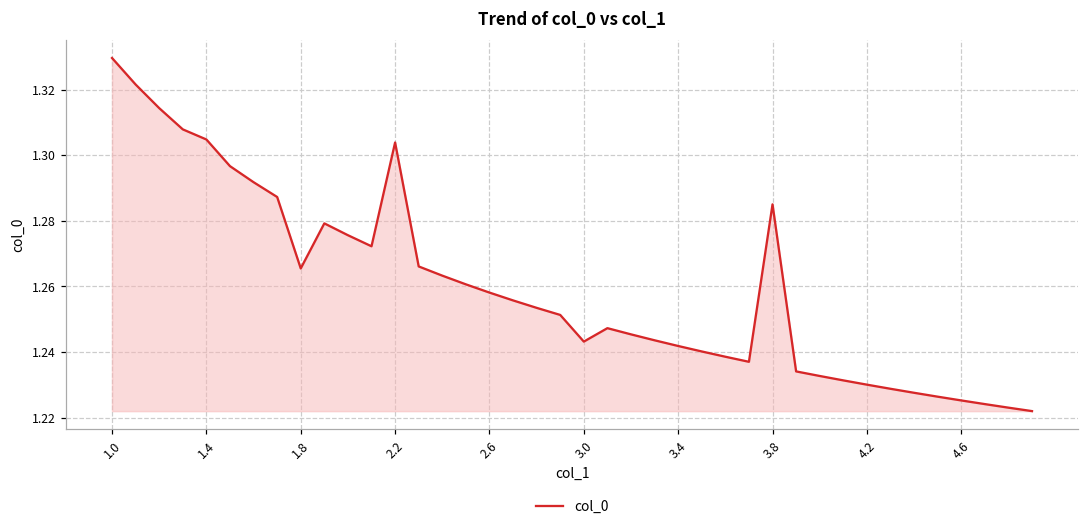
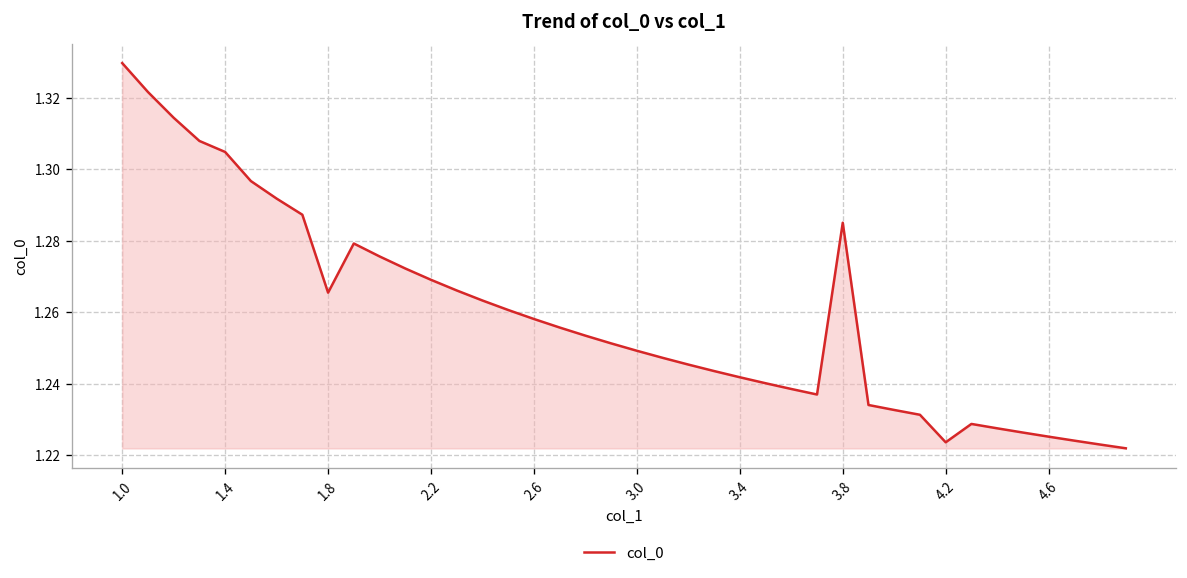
  {
    "1.0": 1.330,
    "1.4": 1.305,
    "1.8": 1.265,
-   "2.2": 1.304,
+   "2.2": 1.269,
    "2.6": 1.258,
-   "3.0": 1.243,
+   "3.0": 1.249,
    "3.4": 1.242,
    "3.8": 1.285,
-   "4.2": 1.230,
+   "4.2": 1.224,
    "4.6": 1.225
  }
